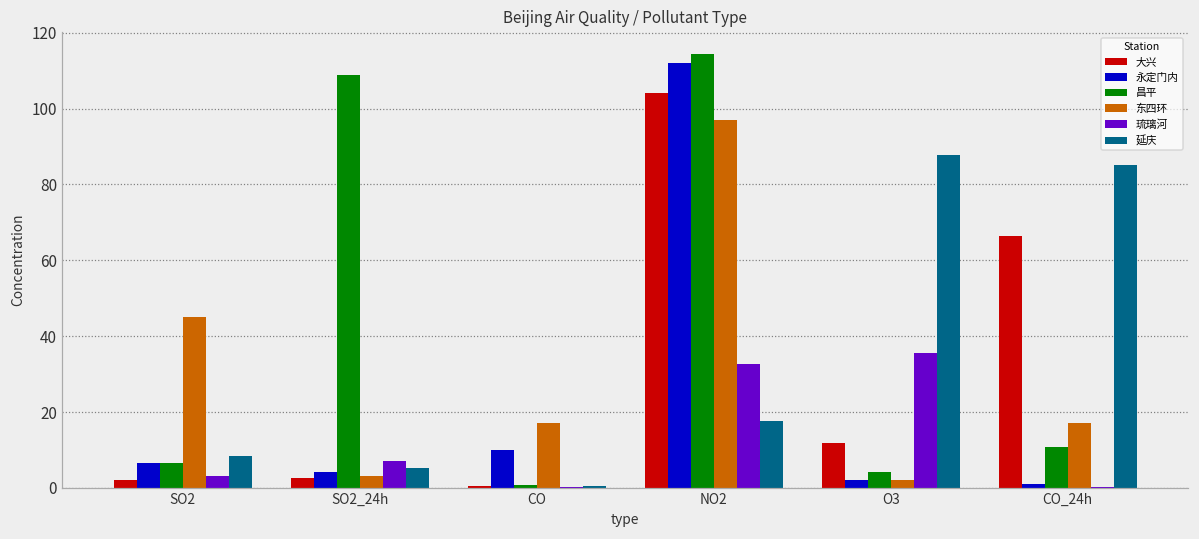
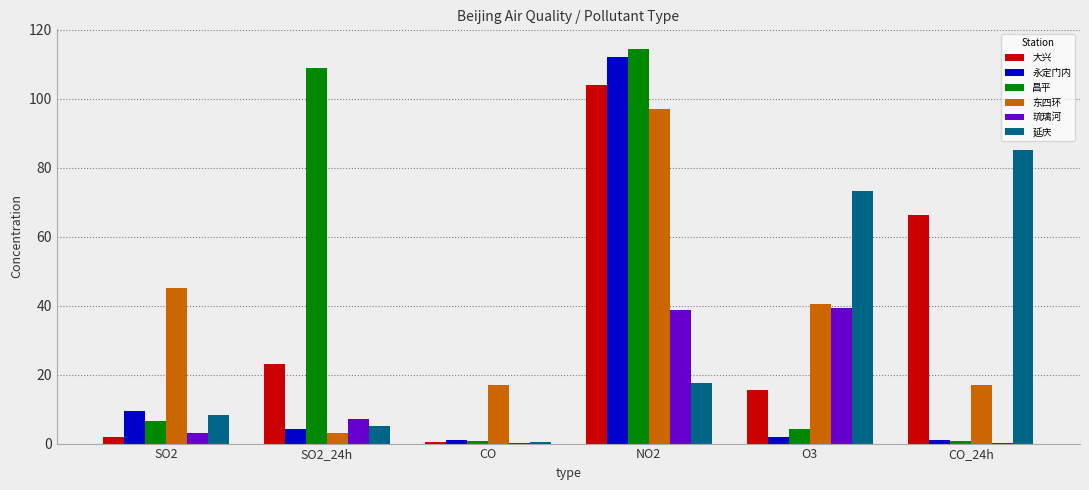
  {
    "大兴": {
      "SO2": 2,
-     "SO2_24h": 3,
+     "SO2_24h": 23,
      "NO2": 104,
-     "O3": 12,
+     "O3": 16,
      "CO_24h": 66
    },
    "永定门内": {
-     "SO2": 7,
+     "SO2": 9,
      "SO2_24h": 4,
-     "CO": 10,
+     "CO": 1,
      "NO2": 112,
      "O3": 2,
      "CO_24h": 1
    },
    "昌平": {
      "SO2": 7,
      "SO2_24h": 109,
      "CO": 1,
      "NO2": 114,
      "O3": 4,
-     "CO_24h": 11
+     "CO_24h": 1
    },
    "东四环": {
      "SO2": 45,
      "SO2_24h": 3,
      "CO": 17,
      "NO2": 97,
-     "O3": 2,
+     "O3": 40,
      "CO_24h": 17
    },
    "琉璃河": {
      "SO2": 3,
      "SO2_24h": 7,
-     "NO2": 33,
-     "O3": 36
+     "NO2": 39,
+     "O3": 39
    },
    "延庆": {
      "SO2": 8,
      "SO2_24h": 5,
      "NO2": 18,
-     "O3": 88,
+     "O3": 73,
      "CO_24h": 85
    }
  }
